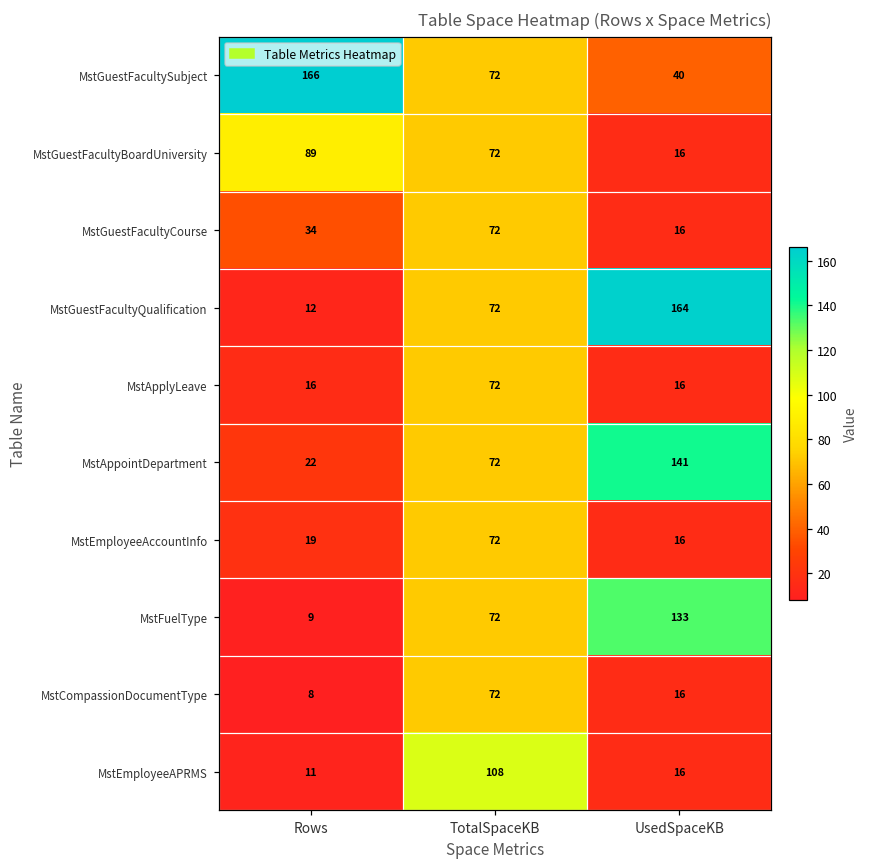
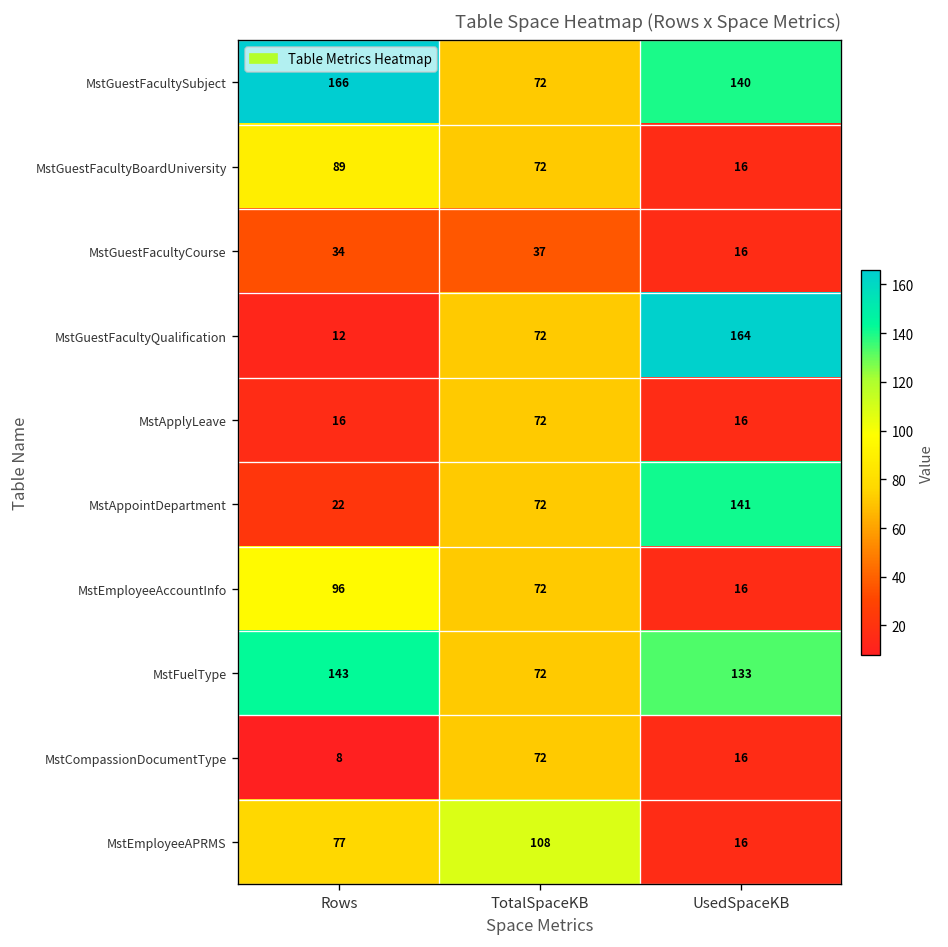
  {
    "MstGuestFacultySubject": {
      "Rows": 166,
      "TotalSpaceKB": 72,
-     "UsedSpaceKB": 40
+     "UsedSpaceKB": 140
    },
    "MstGuestFacultyBoardUniversity": {
      "Rows": 89,
      "TotalSpaceKB": 72,
      "UsedSpaceKB": 16
    },
    "MstGuestFacultyCourse": {
      "Rows": 34,
-     "TotalSpaceKB": 72,
+     "TotalSpaceKB": 37,
      "UsedSpaceKB": 16
    },
    "MstGuestFacultyQualification": {
      "Rows": 12,
      "TotalSpaceKB": 72,
      "UsedSpaceKB": 164
    },
    "MstApplyLeave": {
      "Rows": 16,
      "TotalSpaceKB": 72,
      "UsedSpaceKB": 16
    },
    "MstAppointDepartment": {
      "Rows": 22,
      "TotalSpaceKB": 72,
      "UsedSpaceKB": 141
    },
    "MstEmployeeAccountInfo": {
-     "Rows": 19,
+     "Rows": 96,
      "TotalSpaceKB": 72,
      "UsedSpaceKB": 16
    },
    "MstFuelType": {
-     "Rows": 9,
+     "Rows": 143,
      "TotalSpaceKB": 72,
      "UsedSpaceKB": 133
    },
    "MstCompassionDocumentType": {
      "Rows": 8,
      "TotalSpaceKB": 72,
      "UsedSpaceKB": 16
    },
    "MstEmployeeAPRMS": {
-     "Rows": 11,
+     "Rows": 77,
      "TotalSpaceKB": 108,
      "UsedSpaceKB": 16
    }
  }
